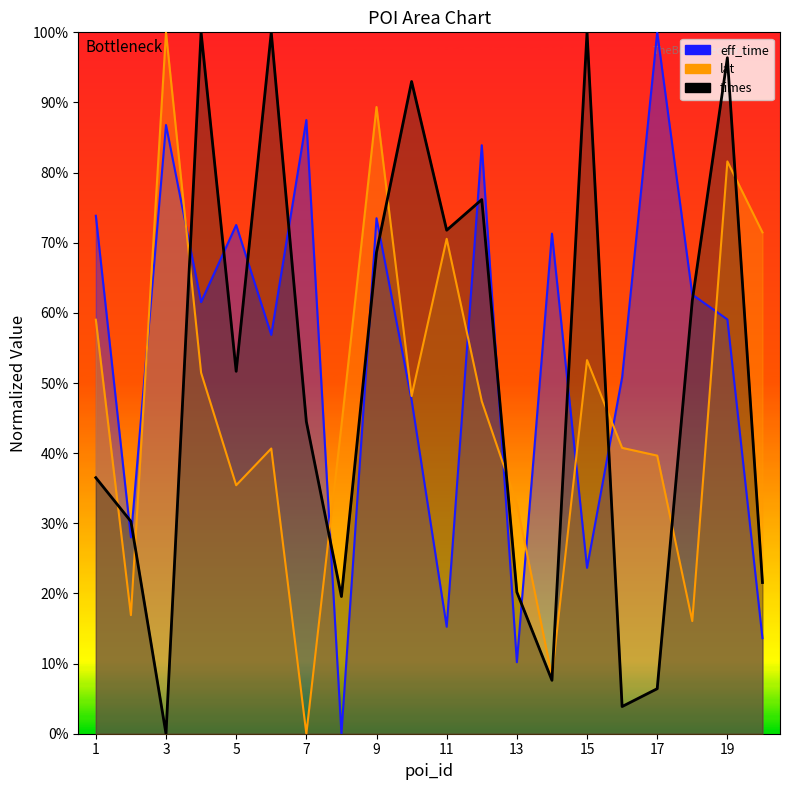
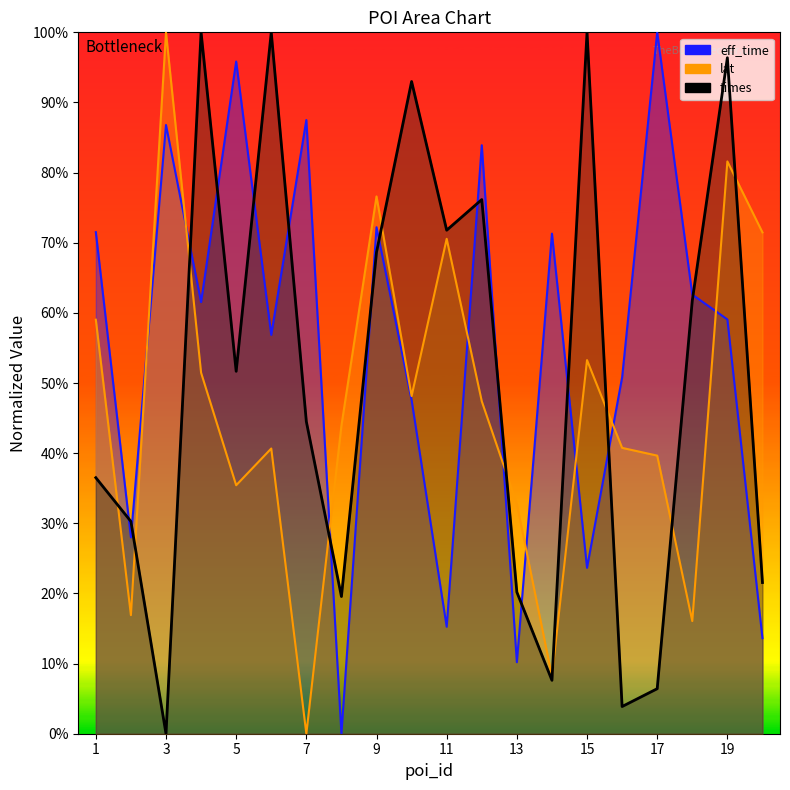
  {
    "eff_time": {
-     "1": "74%",
+     "1": "72%",
      "3": "87%",
-     "5": "73%",
+     "5": "96%",
      "7": "87%",
-     "9": "73%",
+     "9": "72%",
      "11": "15%",
      "13": "10%",
      "15": "24%",
      "17": "100%",
      "19": "59%"
    },
    "lat": {
      "1": "59%",
      "3": "100%",
      "5": "35%",
      "7": "0%",
-     "9": "89%",
+     "9": "77%",
      "11": "71%",
      "13": "33%",
      "15": "53%",
      "17": "40%",
      "19": "82%"
    }
  }
